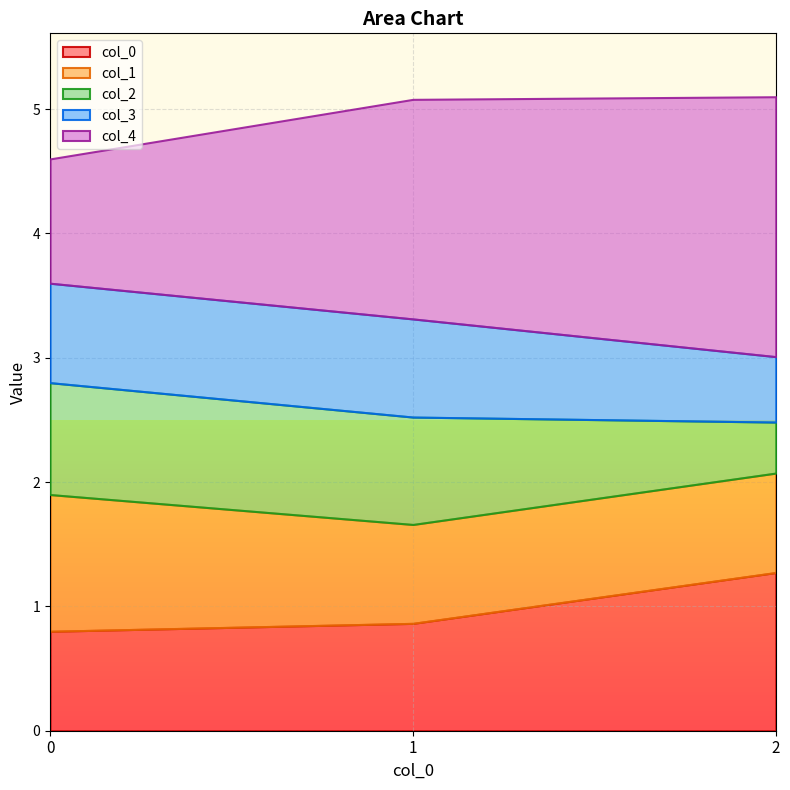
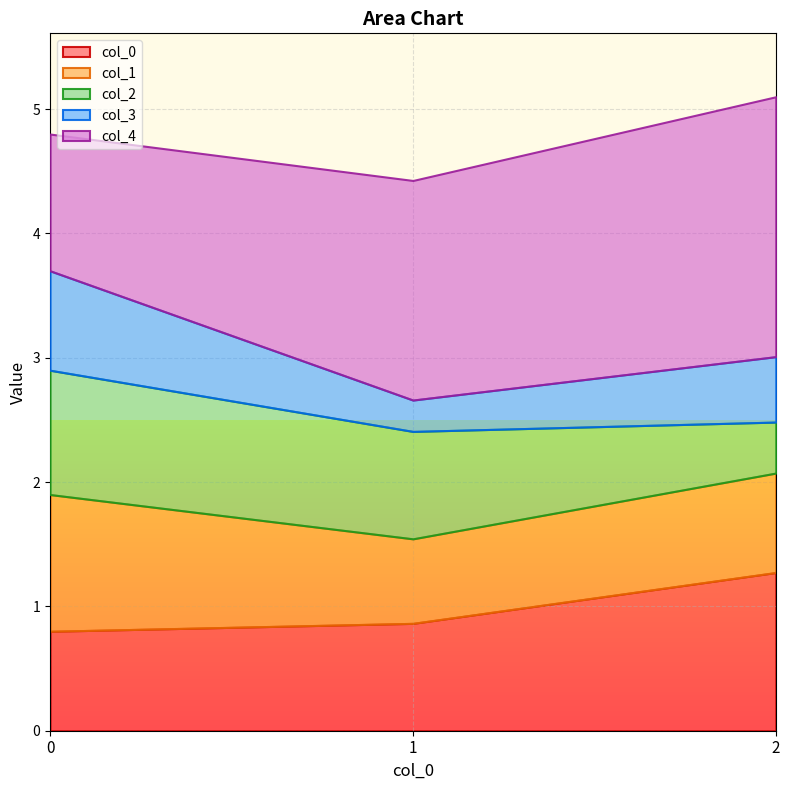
  {
    "col_0": {
      "0": 0.80,
      "1": 0.86,
      "2": 1.27
    },
    "col_1": {
      "0": 1.10,
-     "1": 0.80,
+     "1": 0.68,
      "2": 0.80
    },
    "col_2": {
-     "0": 0.9,
+     "0": 1.0,
      "1": 0.86,
      "2": 0.4
    },
    "col_3": {
      "0": 0.80,
-     "1": 0.79,
+     "1": 0.25,
      "2": 0.53
    },
    "col_4": {
-     "0": 1.0,
+     "0": 1.1,
      "1": 1.77,
      "2": 2.1
    }
  }
